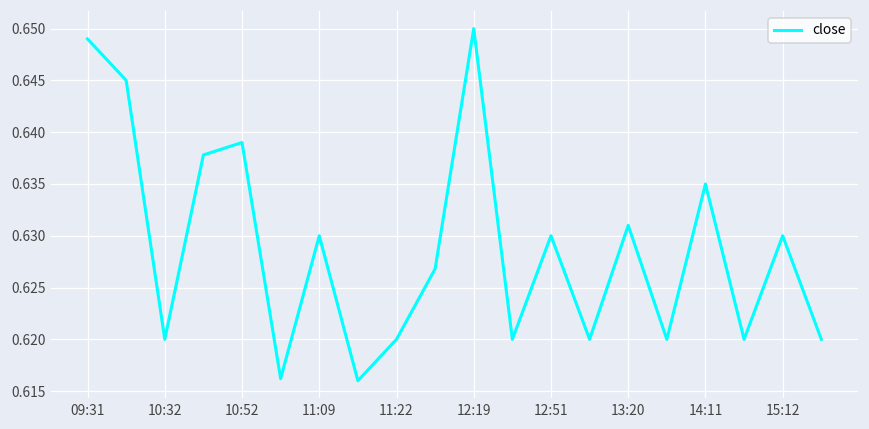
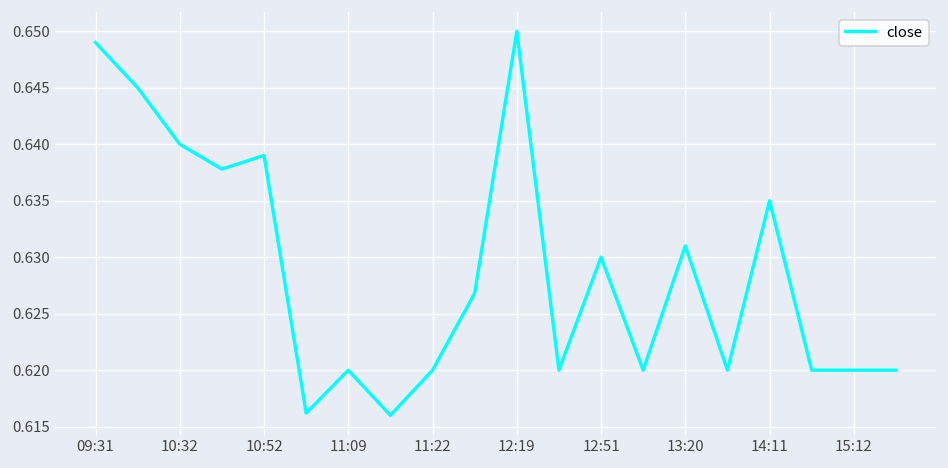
  {
    "09:31": 0.649,
-   "10:32": 0.62,
+   "10:32": 0.64,
    "10:52": 0.639,
-   "11:09": 0.63,
+   "11:09": 0.62,
    "11:22": 0.62,
    "12:19": 0.65,
    "12:51": 0.63,
    "13:20": 0.631,
    "14:11": 0.635,
-   "15:12": 0.63
+   "15:12": 0.62
  }
